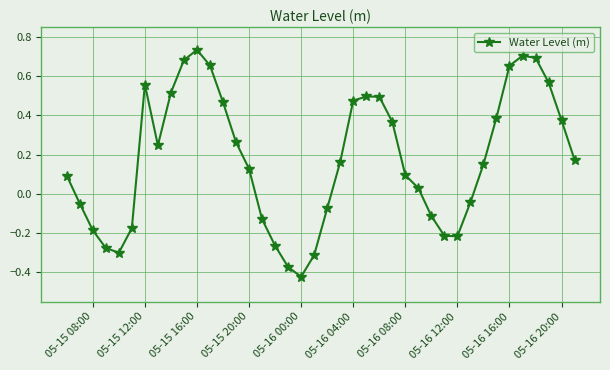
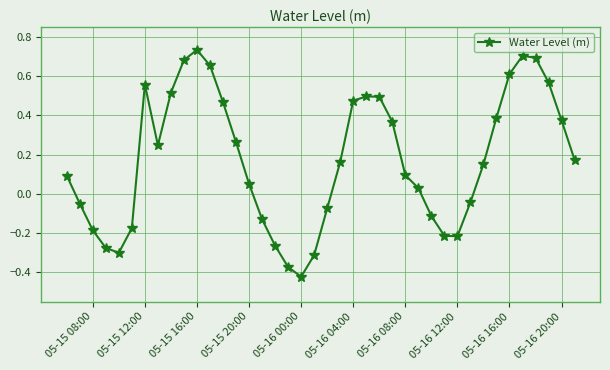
  {
    "05-15 08:00": -0.19,
    "05-15 12:00": 0.56,
    "05-15 16:00": 0.73,
-   "05-15 20:00": 0.13,
+   "05-15 20:00": 0.05,
    "05-16 00:00": -0.42,
    "05-16 04:00": 0.47,
    "05-16 08:00": 0.10,
    "05-16 12:00": -0.22,
-   "05-16 16:00": 0.65,
+   "05-16 16:00": 0.61,
    "05-16 20:00": 0.37
  }
